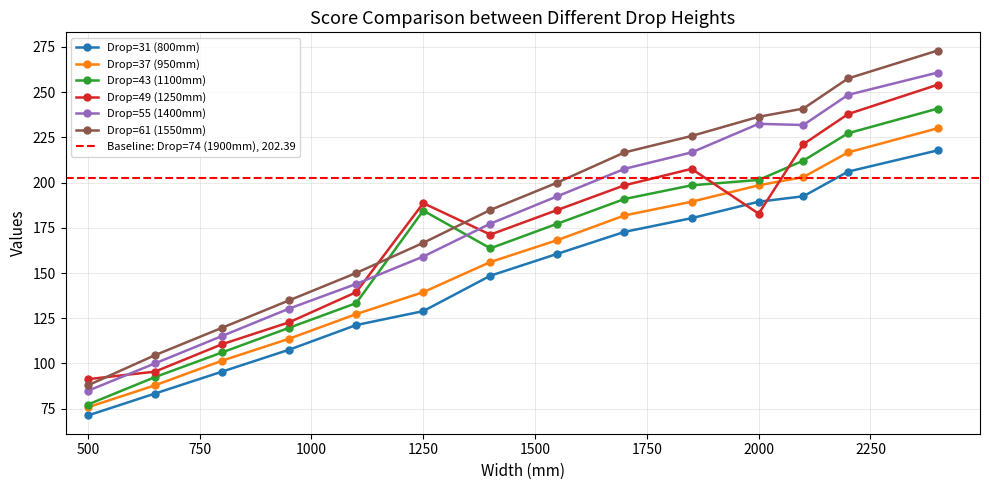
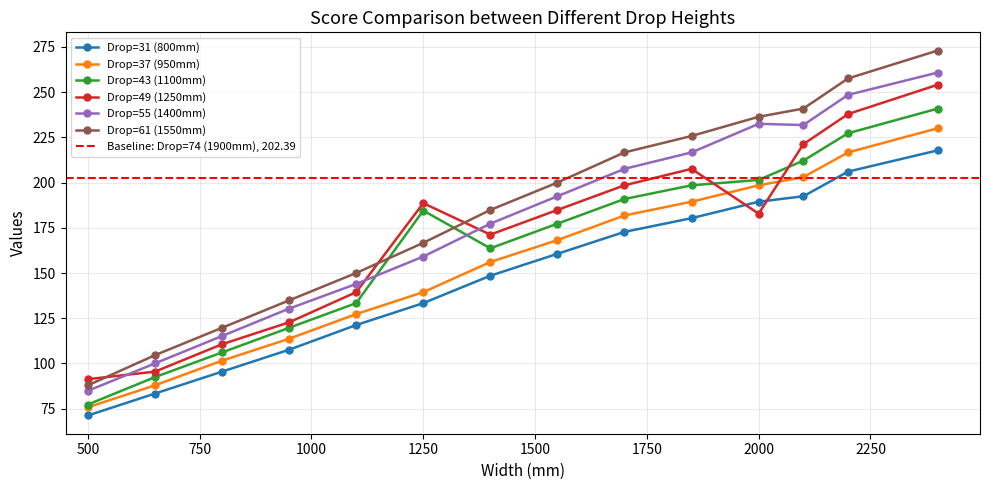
  {
    "Drop=31 (800mm)": {
      "500": 71,
-     "1250": 129,
+     "1250": 133,
      "2000": 189
    },
    "Drop=37 (950mm)": {
      "500": 76,
      "1250": 139,
      "2000": 199
    },
    "Drop=43 (1100mm)": {
      "500": 77,
      "1250": 185,
      "2000": 201
    },
    "Drop=49 (1250mm)": {
      "500": 91,
      "1250": 189,
      "2000": 183
    },
    "Drop=55 (1400mm)": {
      "500": 85,
      "1250": 159,
      "2000": 233
    },
    "Drop=61 (1550mm)": {
      "500": 88,
      "1250": 167,
      "2000": 236
    }
  }
